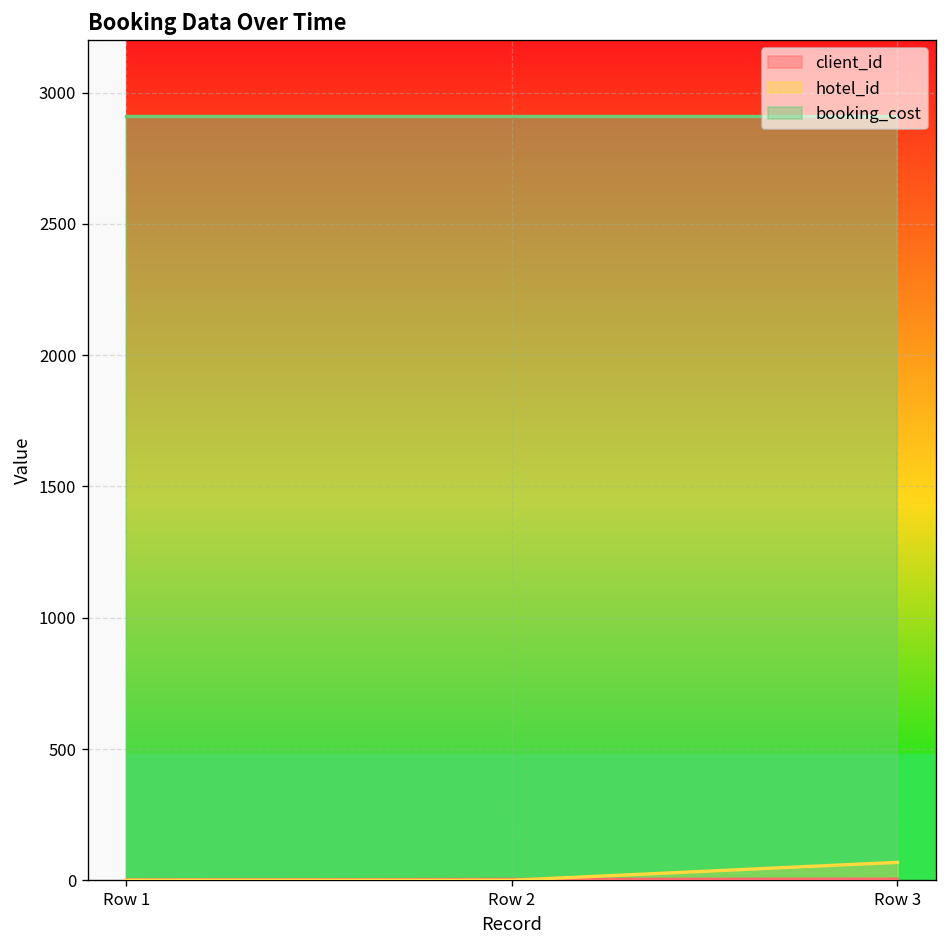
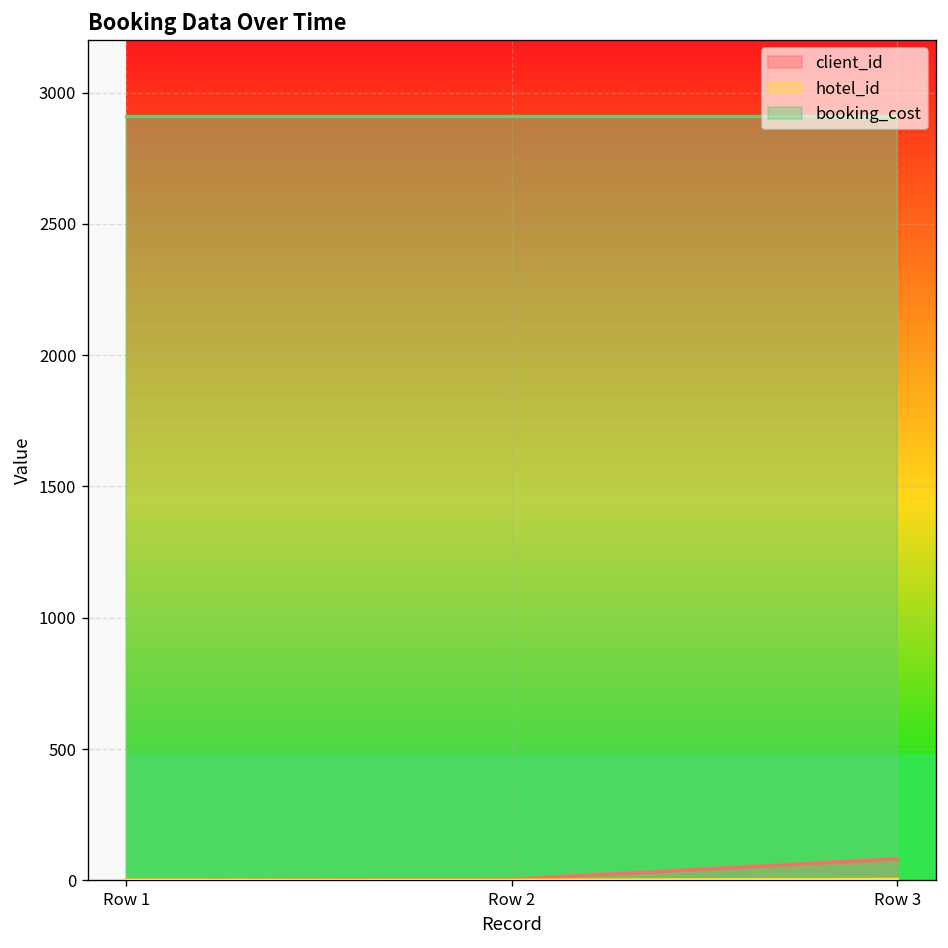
  {
    "client_id": {
-     "Row 3": 10
+     "Row 3": 80
    },
    "hotel_id": {
-     "Row 3": 70
+     "Row 3": 0
    },
    "booking_cost": {
      "Row 1": 2910,
      "Row 2": 2910
    }
  }
